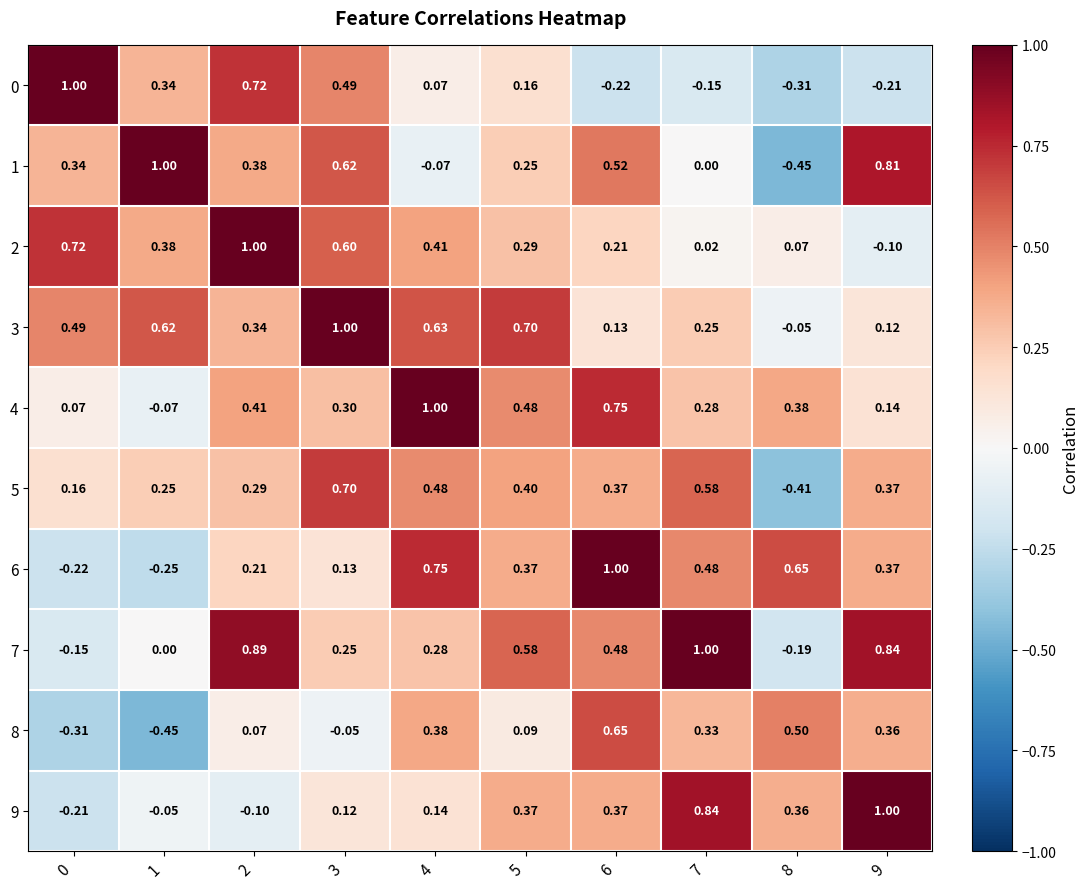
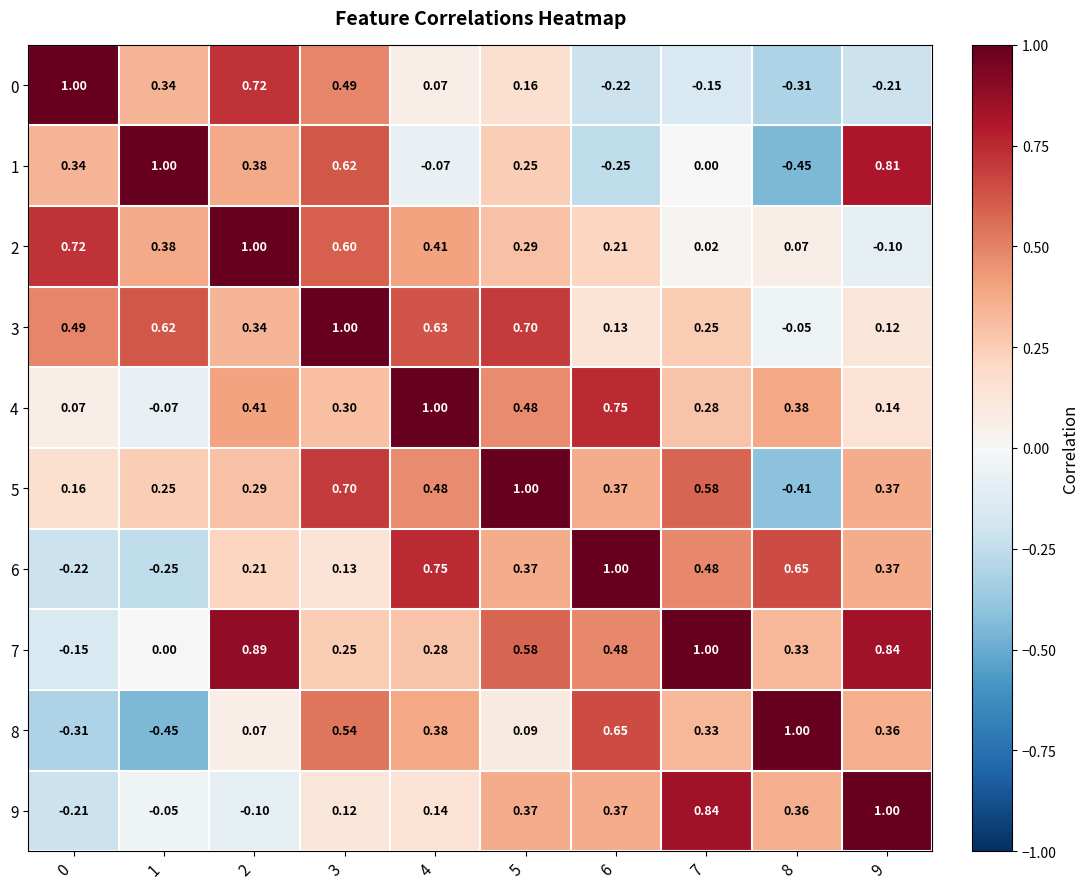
  {
    "0": {
      "0": 1.00,
      "1": 0.34,
      "2": 0.72,
      "3": 0.49,
      "4": 0.07,
      "5": 0.16,
      "6": -0.22,
      "7": -0.15,
      "8": -0.31,
      "9": -0.21
    },
    "1": {
      "0": 0.34,
      "1": 1.00,
      "2": 0.38,
      "3": 0.62,
      "4": -0.07,
      "5": 0.25,
-     "6": 0.52,
+     "6": -0.25,
      "7": 0.00,
      "8": -0.45,
      "9": 0.81
    },
    "2": {
      "0": 0.72,
      "1": 0.38,
      "2": 1.00,
      "3": 0.60,
      "4": 0.41,
      "5": 0.29,
      "6": 0.21,
      "7": 0.02,
      "8": 0.07,
      "9": -0.10
    },
    "3": {
      "0": 0.49,
      "1": 0.62,
      "2": 0.34,
      "3": 1.00,
      "4": 0.63,
      "5": 0.70,
      "6": 0.13,
      "7": 0.25,
      "8": -0.05,
      "9": 0.12
    },
    "4": {
      "0": 0.07,
      "1": -0.07,
      "2": 0.41,
      "3": 0.30,
      "4": 1.00,
      "5": 0.48,
      "6": 0.75,
      "7": 0.28,
      "8": 0.38,
      "9": 0.14
    },
    "5": {
      "0": 0.16,
      "1": 0.25,
      "2": 0.29,
      "3": 0.70,
      "4": 0.48,
-     "5": 0.40,
+     "5": 1.00,
      "6": 0.37,
      "7": 0.58,
      "8": -0.41,
      "9": 0.37
    },
    "6": {
      "0": -0.22,
      "1": -0.25,
      "2": 0.21,
      "3": 0.13,
      "4": 0.75,
      "5": 0.37,
      "6": 1.00,
      "7": 0.48,
      "8": 0.65,
      "9": 0.37
    },
    "7": {
      "0": -0.15,
      "1": 0.00,
      "2": 0.89,
      "3": 0.25,
      "4": 0.28,
      "5": 0.58,
      "6": 0.48,
      "7": 1.00,
-     "8": -0.19,
+     "8": 0.33,
      "9": 0.84
    },
    "8": {
      "0": -0.31,
      "1": -0.45,
      "2": 0.07,
-     "3": -0.05,
+     "3": 0.54,
      "4": 0.38,
      "5": 0.09,
      "6": 0.65,
      "7": 0.33,
-     "8": 0.50,
+     "8": 1.00,
      "9": 0.36
    },
    "9": {
      "0": -0.21,
      "1": -0.05,
      "2": -0.10,
      "3": 0.12,
      "4": 0.14,
      "5": 0.37,
      "6": 0.37,
      "7": 0.84,
      "8": 0.36,
      "9": 1.00
    }
  }
